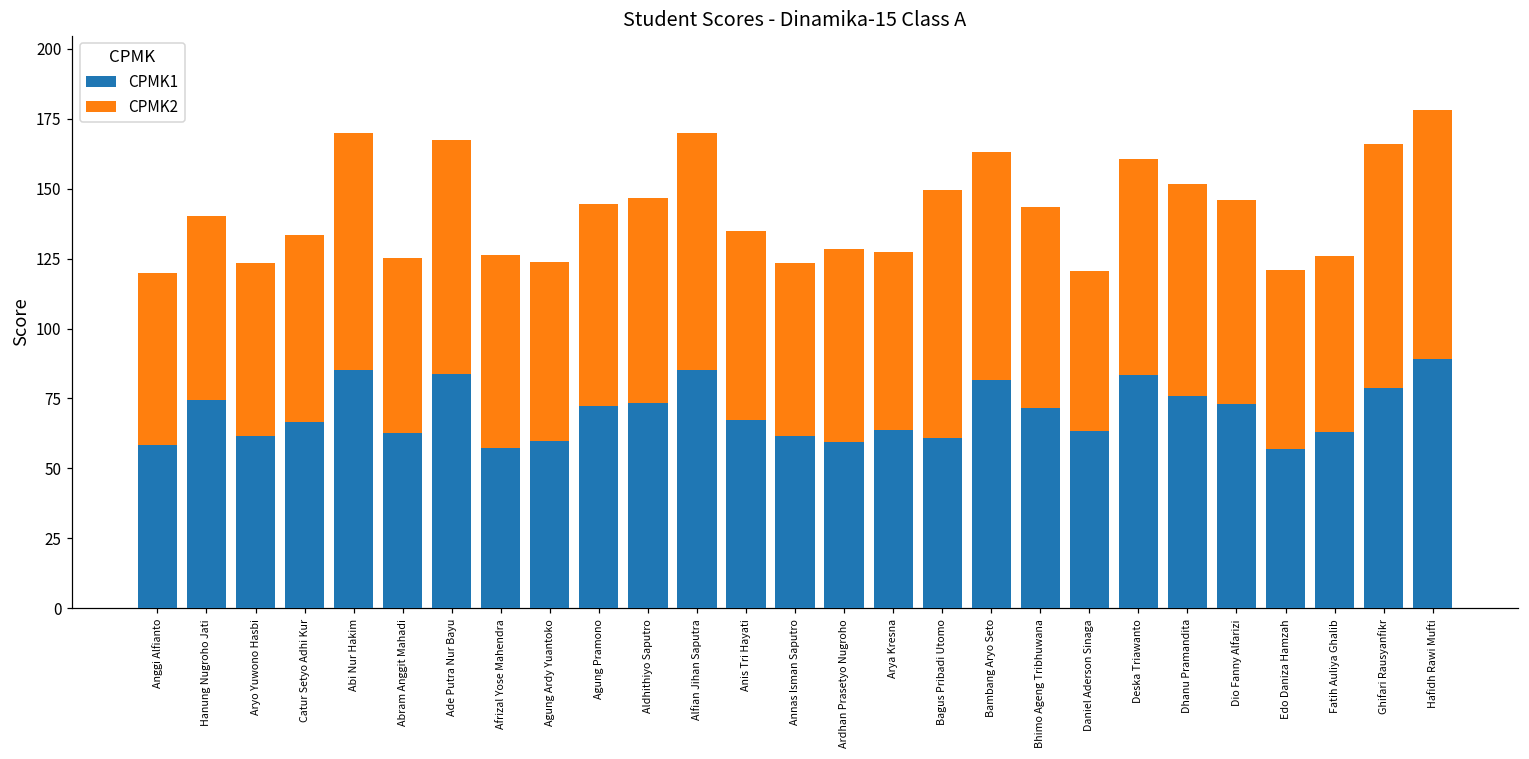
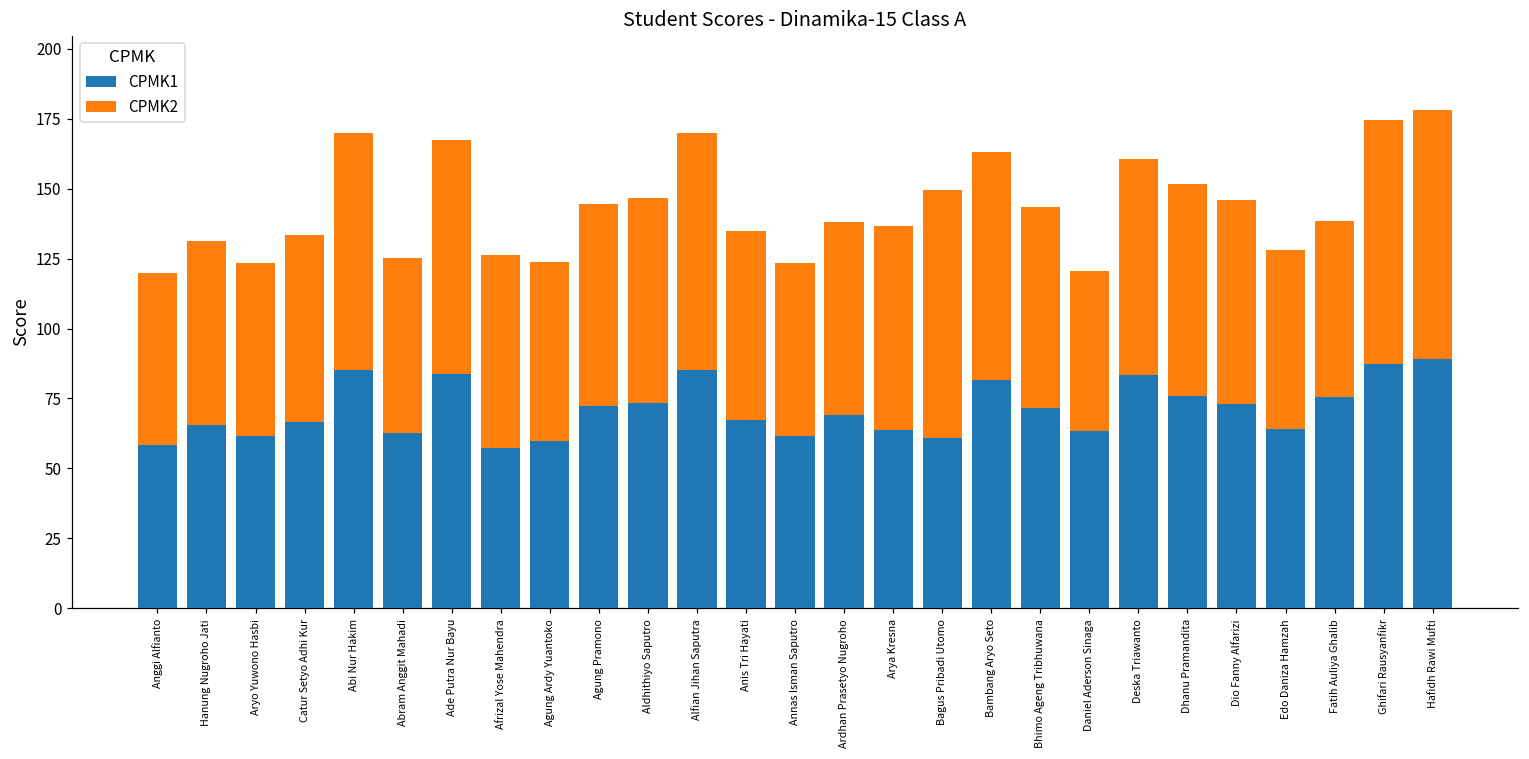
  {
    "CPMK1": {
      "Anggi Alfianto": 58,
-     "Hanung Nugroho Jati": 74,
+     "Hanung Nugroho Jati": 66,
      "Aryo Yuwono Hasbi": 62,
      "Catur Setyo Adhi Kur": 67,
      "Abi Nur Hakim": 85,
      "Abram Anggit Mahadi": 63,
      "Ade Putra Nur Bayu": 84,
      "Afrizal Yose Mahendra": 57,
      "Agung Ardy Yuantoko": 60,
      "Agung Pramono": 72,
      "Aldhithiyo Saputro": 73,
      "Alfian Jihan Saputra": 85,
      "Anis Tri Hayati": 67,
      "Annas Isman Saputro": 62,
-     "Ardhan Prasetyo Nugroho": 59,
+     "Ardhan Prasetyo Nugroho": 69,
      "Arya Kresna": 64,
      "Bagus Pribadi Utomo": 61,
      "Bambang Aryo Seto": 82,
      "Bhimo Ageng Tribhuwana": 72,
      "Daniel Aderson Sinaga": 63,
      "Deska Triawanto": 83,
      "Dhanu Pramandita": 76,
      "Dio Fanny Alfarizi": 73,
-     "Edo Daniza Hamzah": 57,
-     "Fatih Auliya Ghalib": 63,
-     "Ghifari Rausyanfikr": 79,
+     "Edo Daniza Hamzah": 64,
+     "Fatih Auliya Ghalib": 76,
+     "Ghifari Rausyanfikr": 87,
      "Hafidh Rawi Mufti": 89
    },
    "CPMK2": {
      "Anggi Alfianto": 62,
      "Hanung Nugroho Jati": 66,
      "Aryo Yuwono Hasbi": 62,
      "Catur Setyo Adhi Kur": 67,
      "Abi Nur Hakim": 85,
      "Abram Anggit Mahadi": 63,
      "Ade Putra Nur Bayu": 84,
      "Afrizal Yose Mahendra": 69,
      "Agung Ardy Yuantoko": 64,
      "Agung Pramono": 72,
      "Aldhithiyo Saputro": 73,
      "Alfian Jihan Saputra": 85,
      "Anis Tri Hayati": 67,
      "Annas Isman Saputro": 62,
      "Ardhan Prasetyo Nugroho": 69,
-     "Arya Kresna": 64,
+     "Arya Kresna": 73,
      "Bagus Pribadi Utomo": 89,
      "Bambang Aryo Seto": 82,
      "Bhimo Ageng Tribhuwana": 72,
      "Daniel Aderson Sinaga": 57,
      "Deska Triawanto": 77,
      "Dhanu Pramandita": 76,
      "Dio Fanny Alfarizi": 73,
      "Edo Daniza Hamzah": 64,
      "Fatih Auliya Ghalib": 63,
      "Ghifari Rausyanfikr": 87,
      "Hafidh Rawi Mufti": 89
    }
  }
